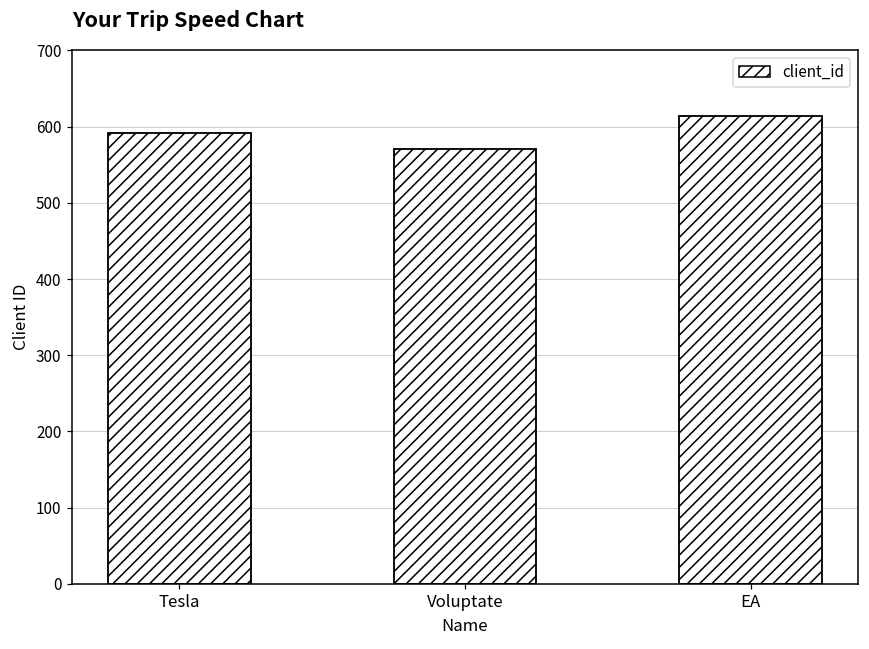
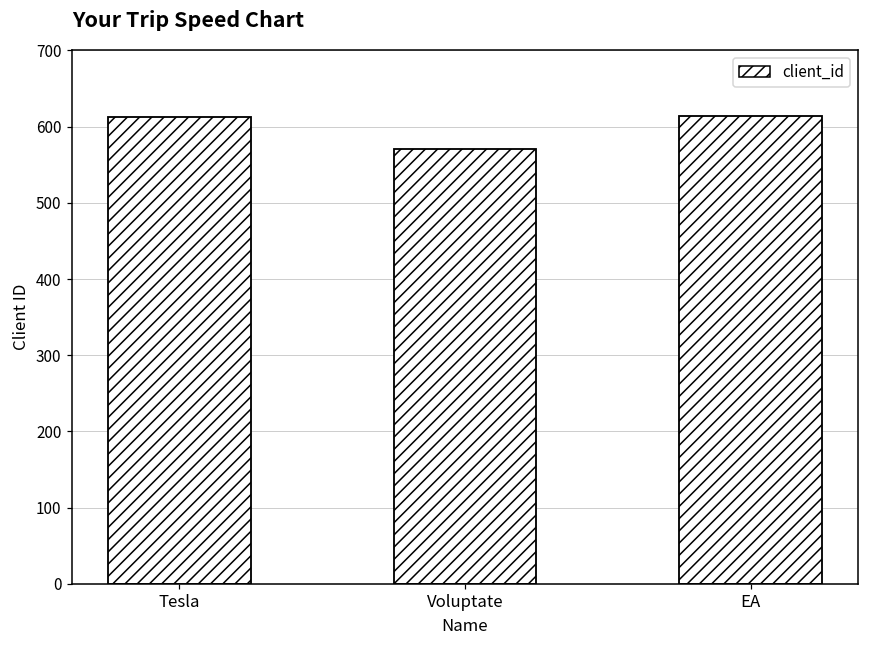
  {
-   "Tesla": 590,
+   "Tesla": 610,
    "Voluptate": 570,
    "EA": 610
  }
